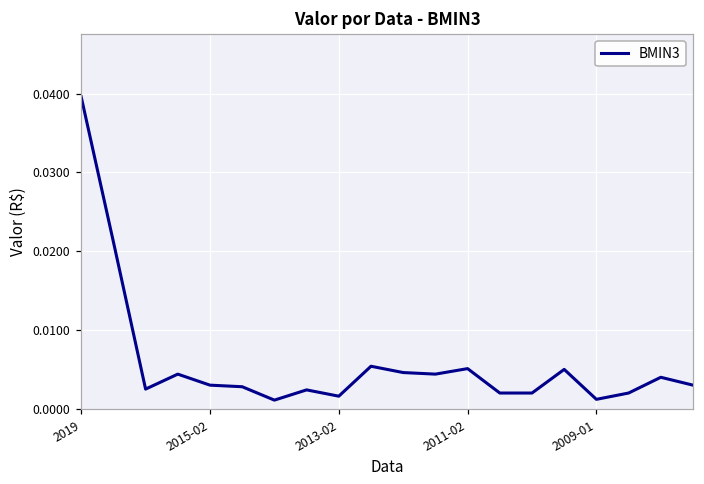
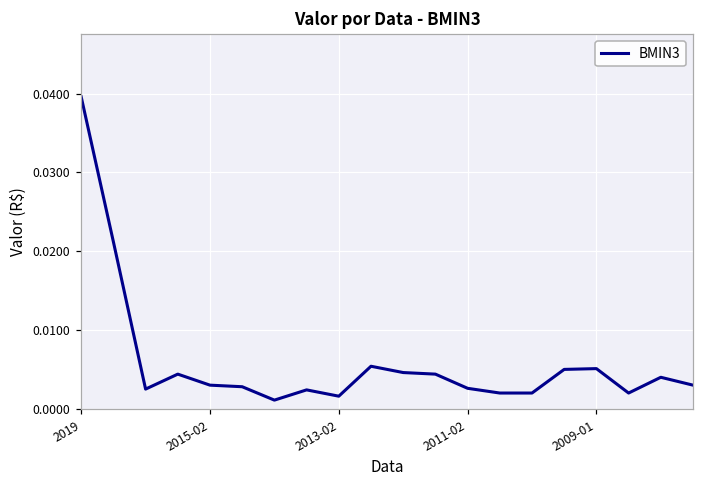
  {
    "2019": 0.040,
    "2015-02": 0.003,
    "2013-02": 0.002,
-   "2011-02": 0.005,
-   "2009-01": 0.001
+   "2011-02": 0.003,
+   "2009-01": 0.005
  }
